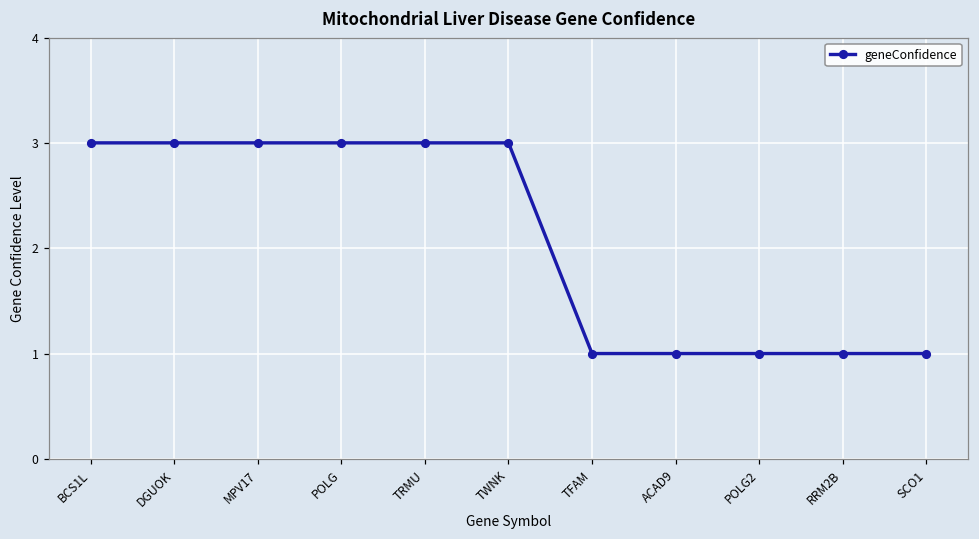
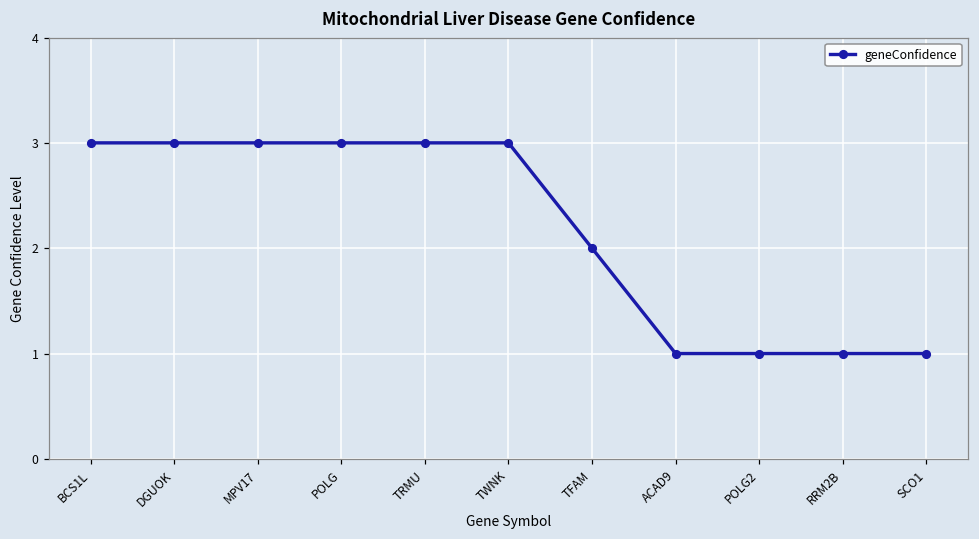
  {
    "BCS1L": 3,
    "DGUOK": 3,
    "MPV17": 3,
    "POLG": 3,
    "TRMU": 3,
    "TWNK": 3,
-   "TFAM": 1,
+   "TFAM": 2,
    "ACAD9": 1,
    "POLG2": 1,
    "RRM2B": 1,
    "SCO1": 1
  }
